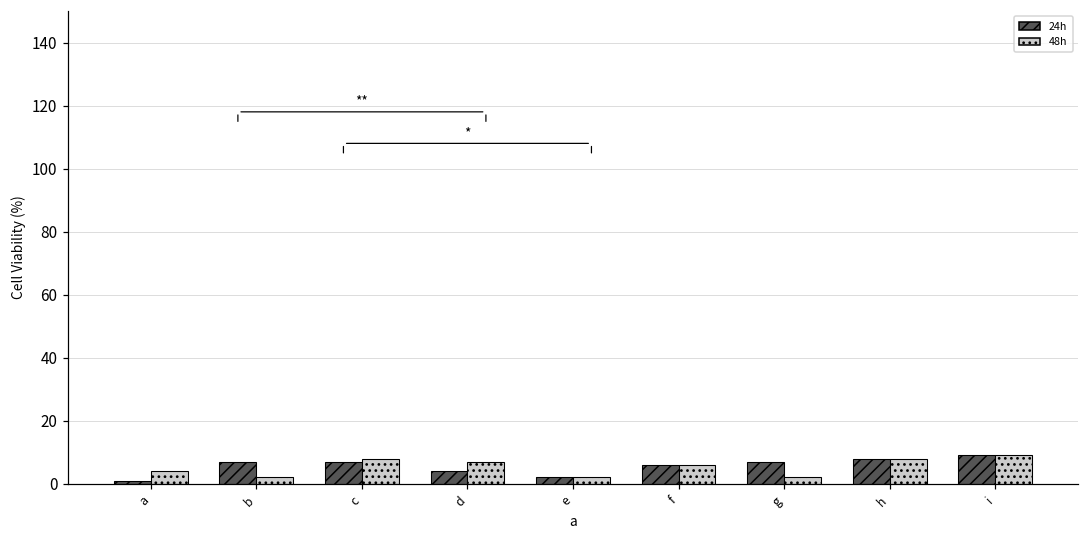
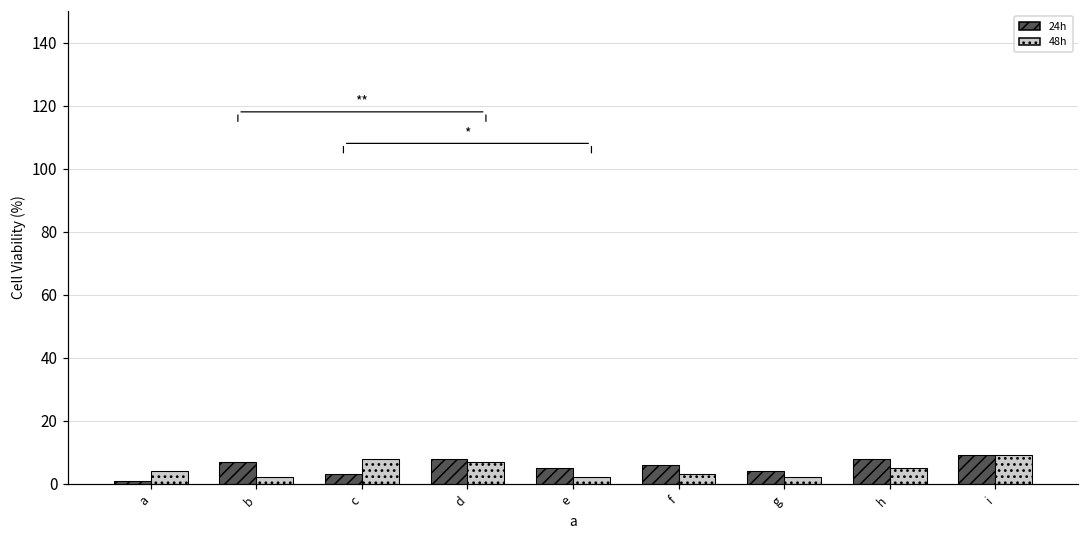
  {
    "24h": {
      "a": 1,
      "b": 7,
-     "c": 7,
-     "d": 4,
-     "e": 2,
+     "c": 3,
+     "d": 8,
+     "e": 5,
      "f": 6,
-     "g": 7,
+     "g": 4,
      "h": 8,
      "i": 9
    },
    "48h": {
      "a": 4,
      "b": 2,
      "c": 8,
      "d": 7,
      "e": 2,
-     "f": 6,
+     "f": 3,
      "g": 2,
-     "h": 8,
+     "h": 5,
      "i": 9
    }
  }
